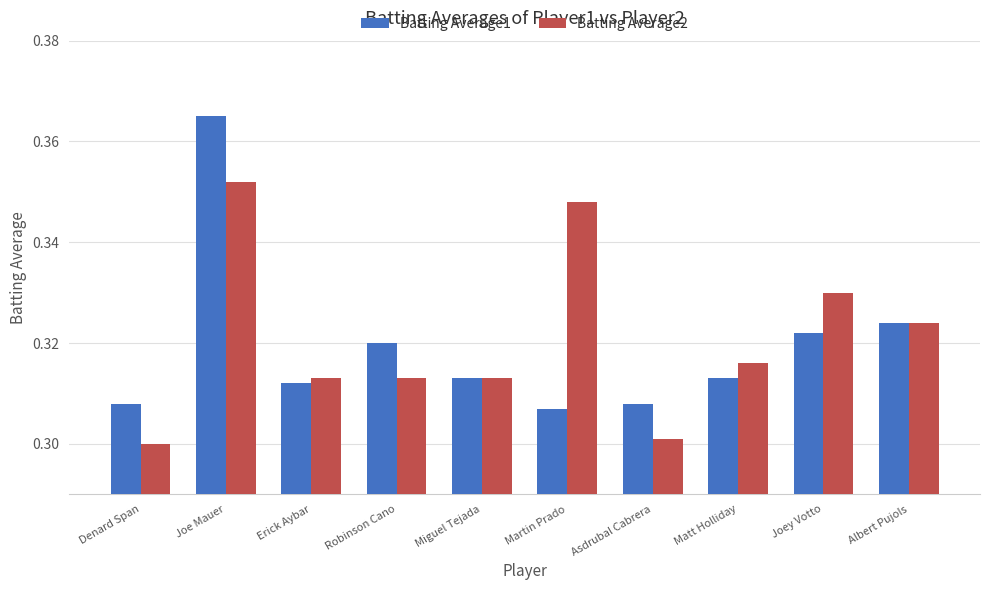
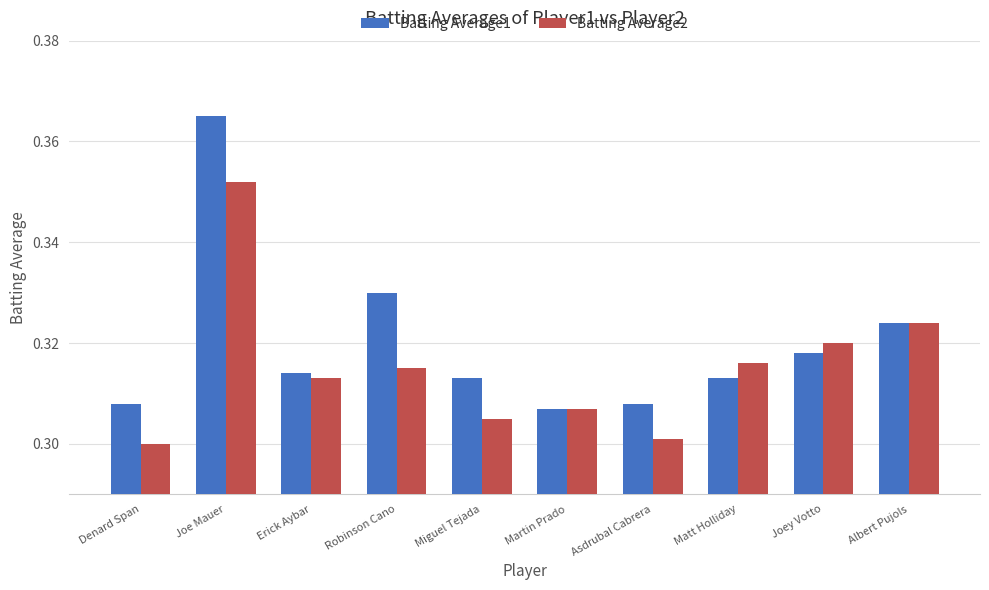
  {
    "Batting Average1": {
      "Denard Span": 0.308,
      "Joe Mauer": 0.365,
-     "Erick Aybar": 0.312,
-     "Robinson Cano": 0.32,
+     "Erick Aybar": 0.314,
+     "Robinson Cano": 0.33,
      "Miguel Tejada": 0.313,
      "Martin Prado": 0.307,
      "Asdrubal Cabrera": 0.308,
      "Matt Holliday": 0.313,
-     "Joey Votto": 0.322,
+     "Joey Votto": 0.318,
      "Albert Pujols": 0.324
    },
    "Batting Average2": {
      "Denard Span": 0.300,
      "Joe Mauer": 0.352,
      "Erick Aybar": 0.313,
-     "Robinson Cano": 0.313,
-     "Miguel Tejada": 0.313,
-     "Martin Prado": 0.348,
+     "Robinson Cano": 0.315,
+     "Miguel Tejada": 0.305,
+     "Martin Prado": 0.307,
      "Asdrubal Cabrera": 0.301,
      "Matt Holliday": 0.316,
-     "Joey Votto": 0.33,
+     "Joey Votto": 0.32,
      "Albert Pujols": 0.324
    }
  }
